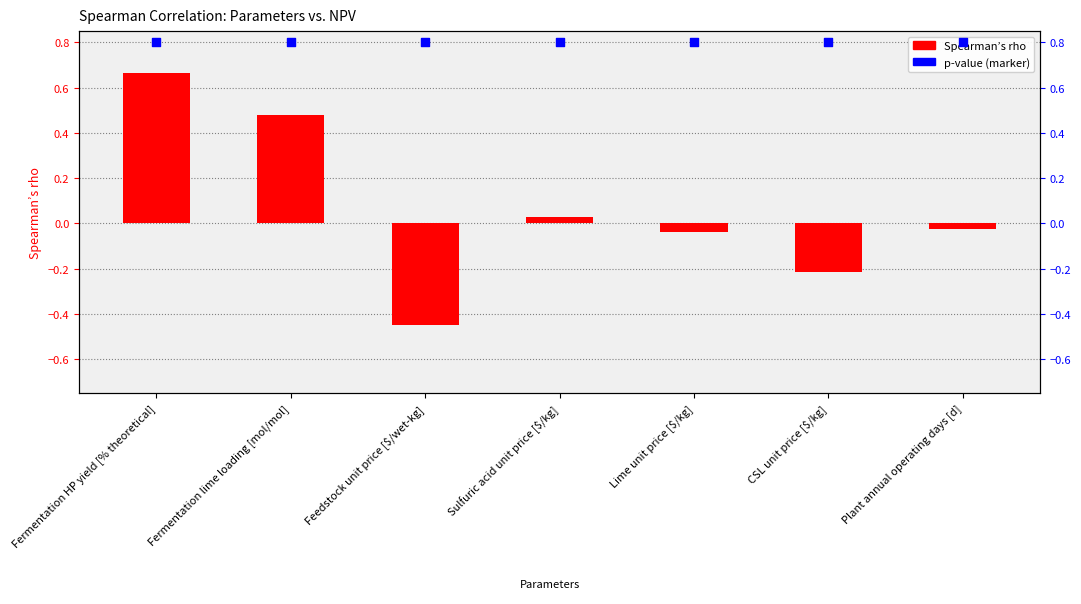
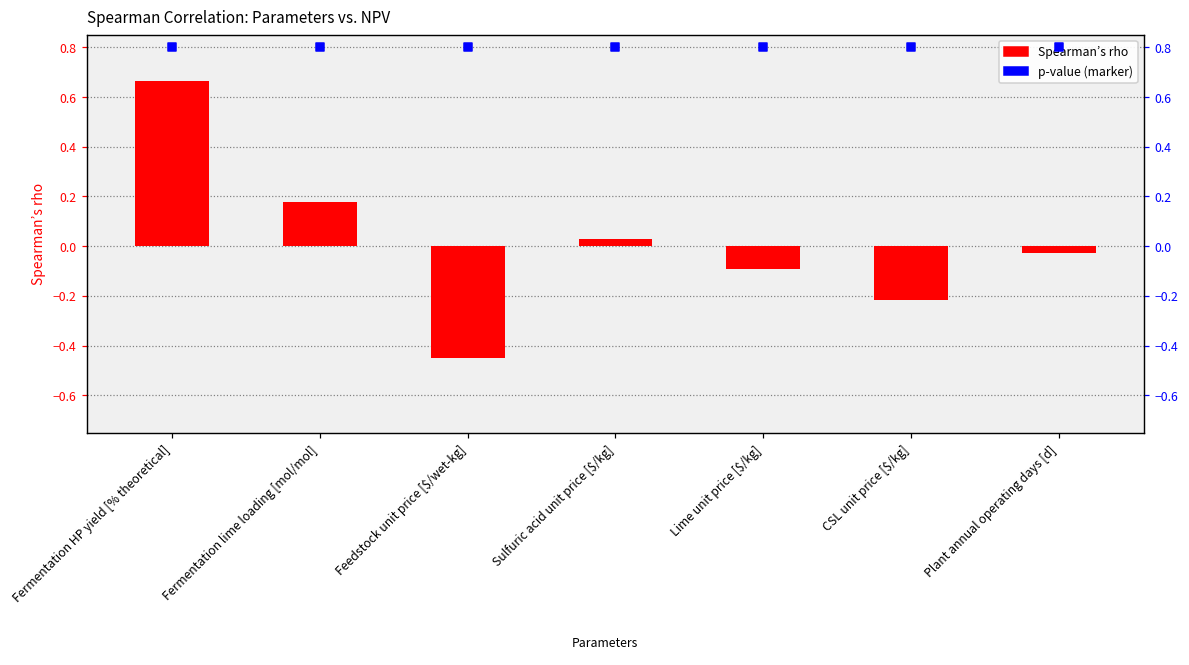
  {
    "Spearman’s rho": {
      "Fermentation HP yield [% theoretical]": 0.66,
-     "Fermentation lime loading [mol/mol]": 0.48,
+     "Fermentation lime loading [mol/mol]": 0.18,
      "Feedstock unit price [$/wet-kg]": -0.45,
      "Sulfuric acid unit price [$/kg]": 0.03,
-     "Lime unit price [$/kg]": -0.04,
+     "Lime unit price [$/kg]": -0.09,
      "CSL unit price [$/kg]": -0.22,
      "Plant annual operating days [d]": -0.03
    }
  }
